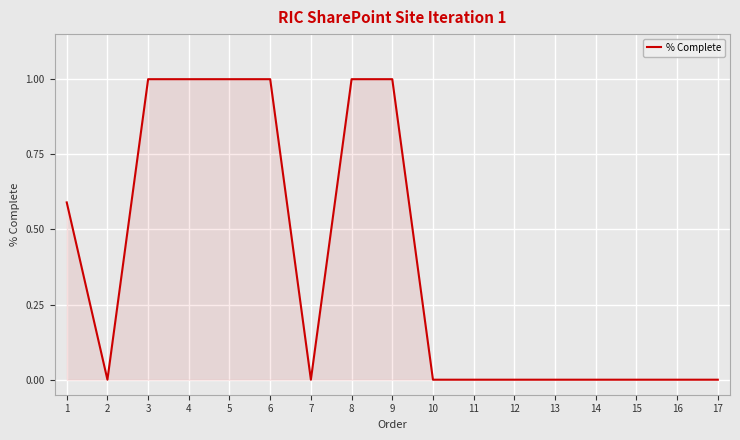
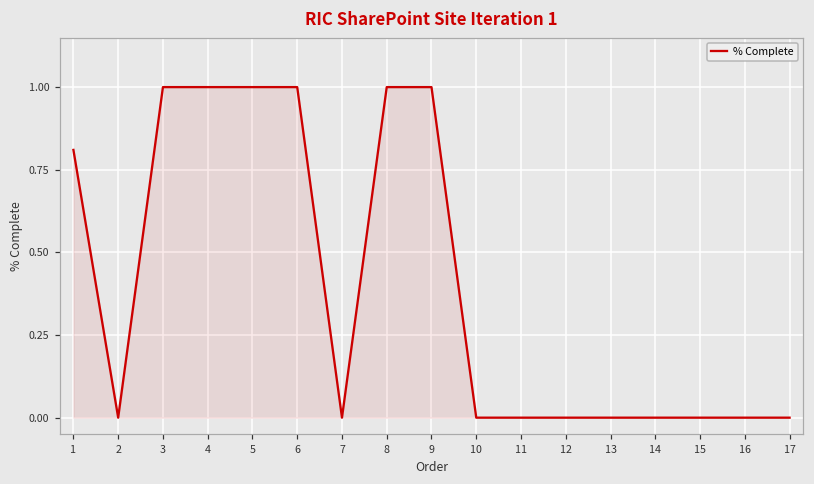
  {
-   "1": 0.59,
+   "1": 0.81,
    "2": 0.00,
    "3": 1.00,
    "4": 1.00,
    "5": 1.00,
    "6": 1.00,
    "7": 0.00,
    "8": 1.00,
    "9": 1.00,
    "10": 0.00,
    "11": 0.00,
    "12": 0.00,
    "13": 0.00,
    "14": 0.00,
    "15": 0.00,
    "16": 0.00,
    "17": 0.00
  }
